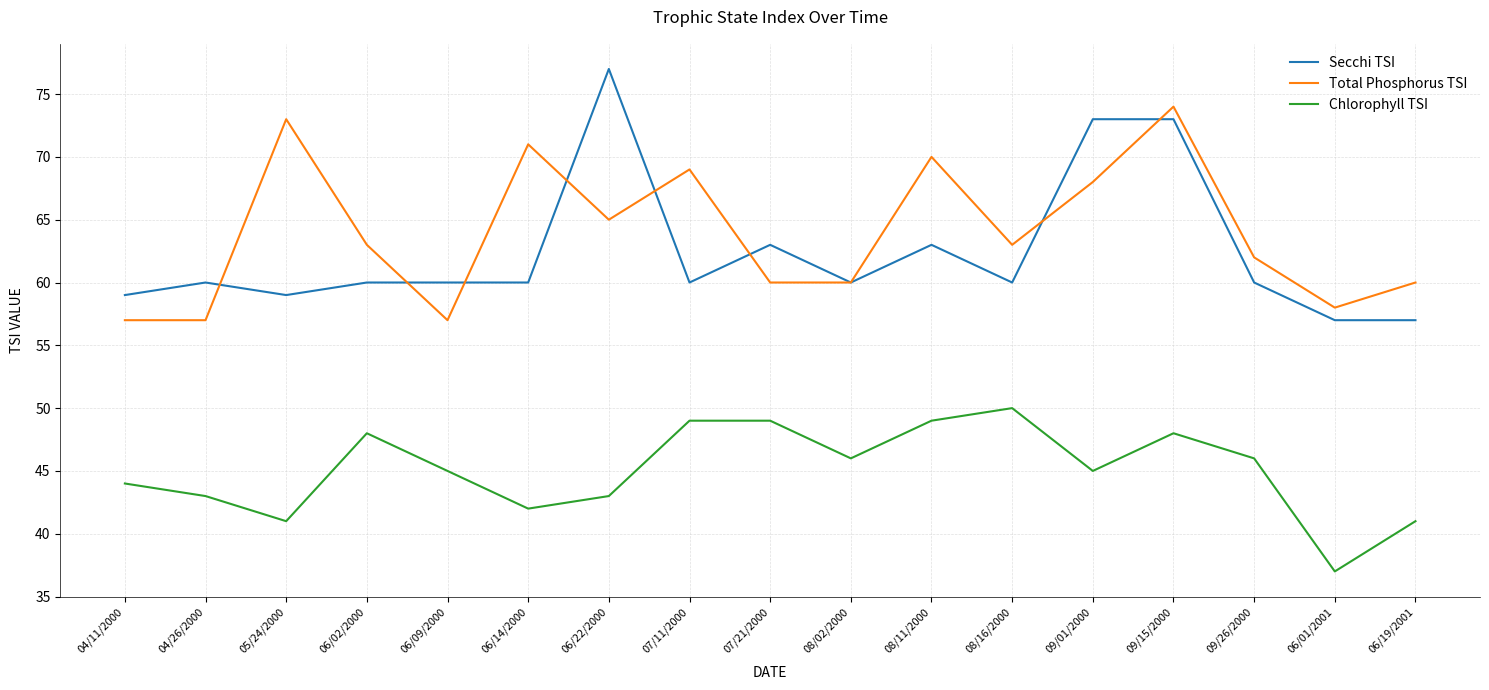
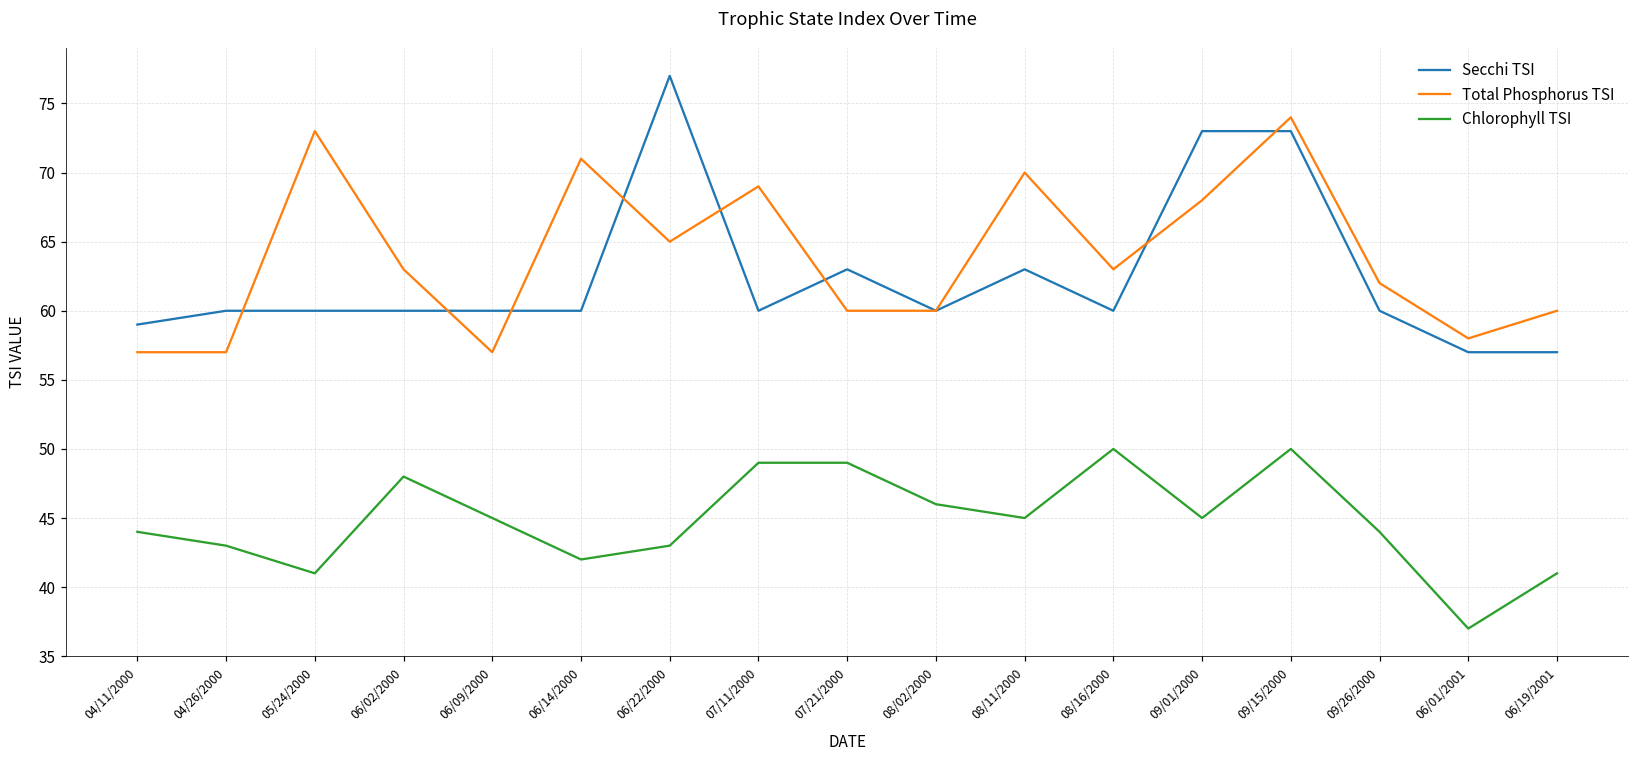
  {
    "Secchi TSI": {
      "04/11/2000": 59,
      "04/26/2000": 60,
-     "05/24/2000": 59,
+     "05/24/2000": 60,
      "06/02/2000": 60,
      "06/09/2000": 60,
      "06/14/2000": 60,
      "06/22/2000": 77,
      "07/11/2000": 60,
      "07/21/2000": 63,
      "08/11/2000": 63,
      "08/16/2000": 60,
      "09/01/2000": 73,
      "09/15/2000": 73,
      "09/26/2000": 60,
      "06/01/2001": 57,
      "06/19/2001": 57
    },
    "Total Phosphorus TSI": {
      "04/11/2000": 57,
      "04/26/2000": 57,
      "05/24/2000": 73,
      "06/02/2000": 63,
      "06/09/2000": 57,
      "06/14/2000": 71,
      "06/22/2000": 65,
      "07/11/2000": 69,
      "07/21/2000": 60,
      "08/11/2000": 70,
      "08/16/2000": 63,
      "09/01/2000": 68,
      "09/15/2000": 74,
      "09/26/2000": 62,
      "06/01/2001": 58,
      "06/19/2001": 60
    },
    "Chlorophyll TSI": {
      "04/11/2000": 44,
      "04/26/2000": 43,
      "05/24/2000": 41,
      "06/02/2000": 48,
      "06/09/2000": 45,
      "06/14/2000": 42,
      "06/22/2000": 43,
      "07/11/2000": 49,
      "07/21/2000": 49,
      "08/02/2000": 46,
-     "08/11/2000": 49,
+     "08/11/2000": 45,
      "08/16/2000": 50,
      "09/01/2000": 45,
-     "09/15/2000": 48,
-     "09/26/2000": 46,
+     "09/15/2000": 50,
+     "09/26/2000": 44,
      "06/01/2001": 37,
      "06/19/2001": 41
    }
  }
